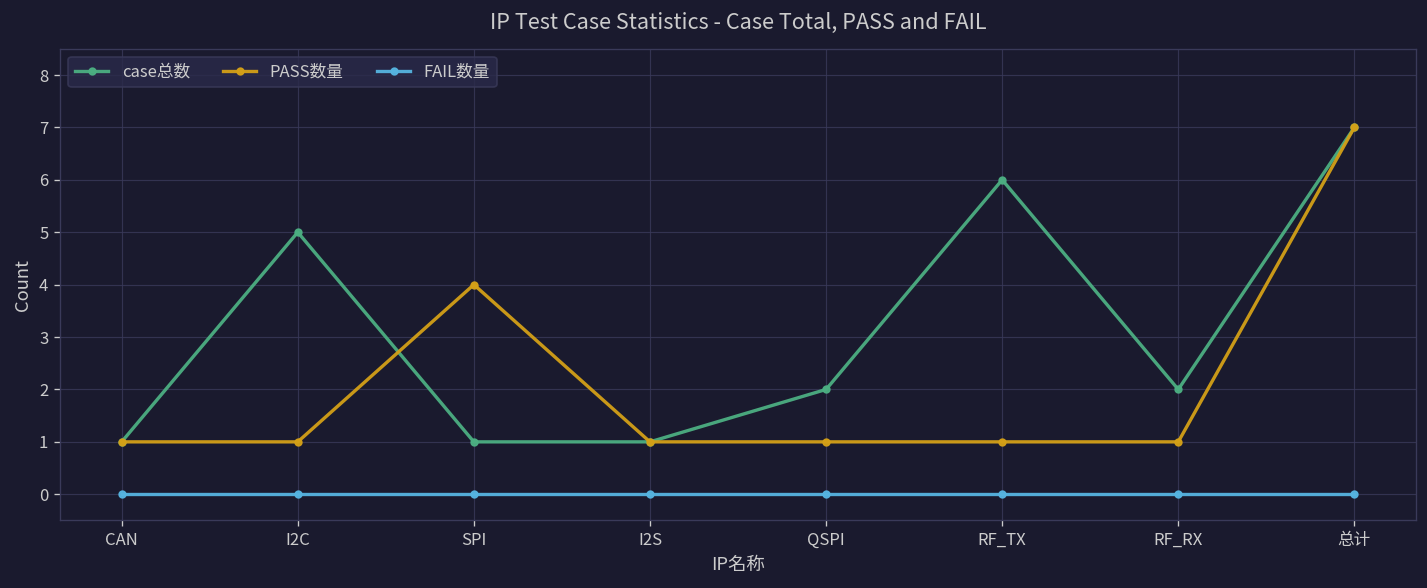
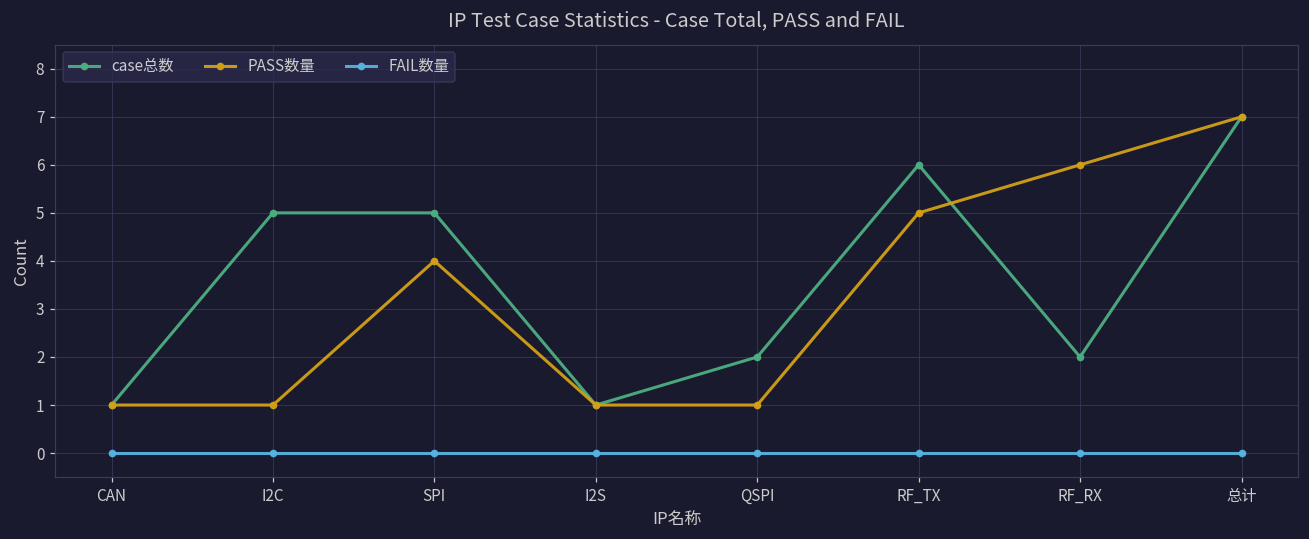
  {
    "case总数": {
      "I2C": 5,
-     "SPI": 1,
+     "SPI": 5,
      "QSPI": 2,
      "RF_TX": 6,
      "RF_RX": 2
    },
    "PASS数量": {
      "I2C": 1,
      "SPI": 4,
      "QSPI": 1,
-     "RF_TX": 1,
-     "RF_RX": 1
+     "RF_TX": 5,
+     "RF_RX": 6
    },
    "FAIL数量": {
      "CAN": 0,
      "I2C": 0,
      "SPI": 0,
      "I2S": 0,
      "QSPI": 0,
      "RF_TX": 0,
      "RF_RX": 0,
      "总计": 0
    }
  }
